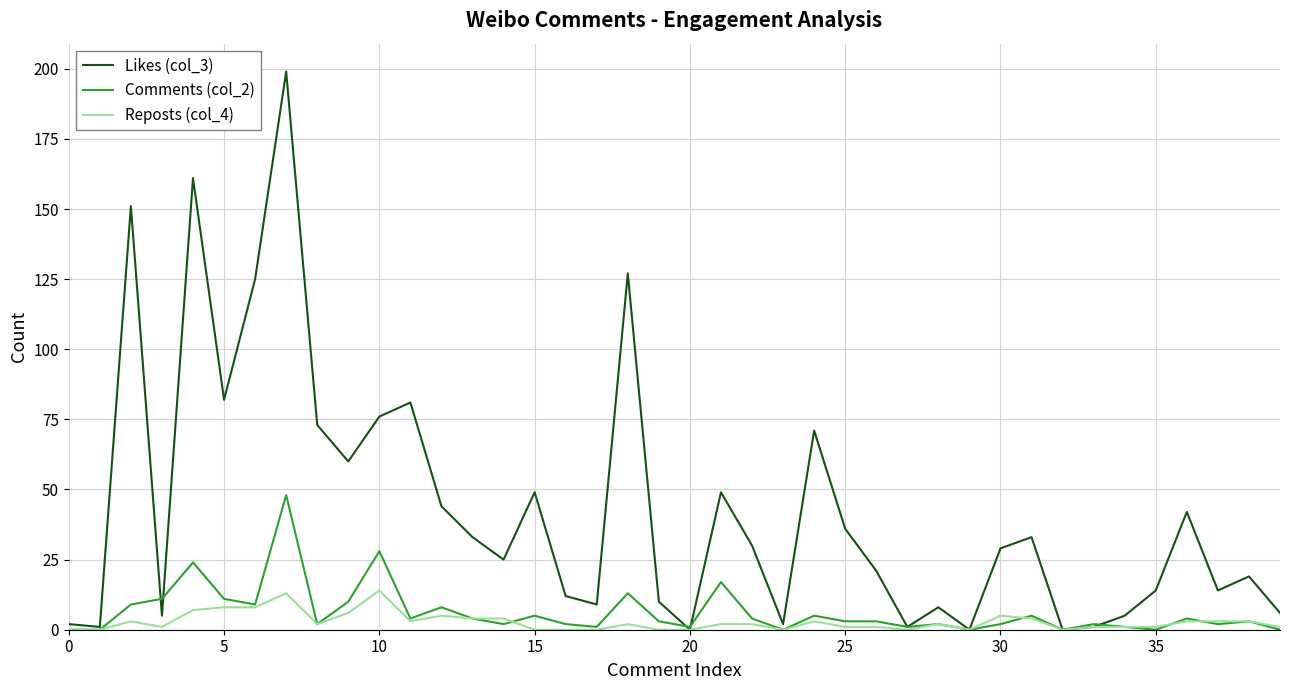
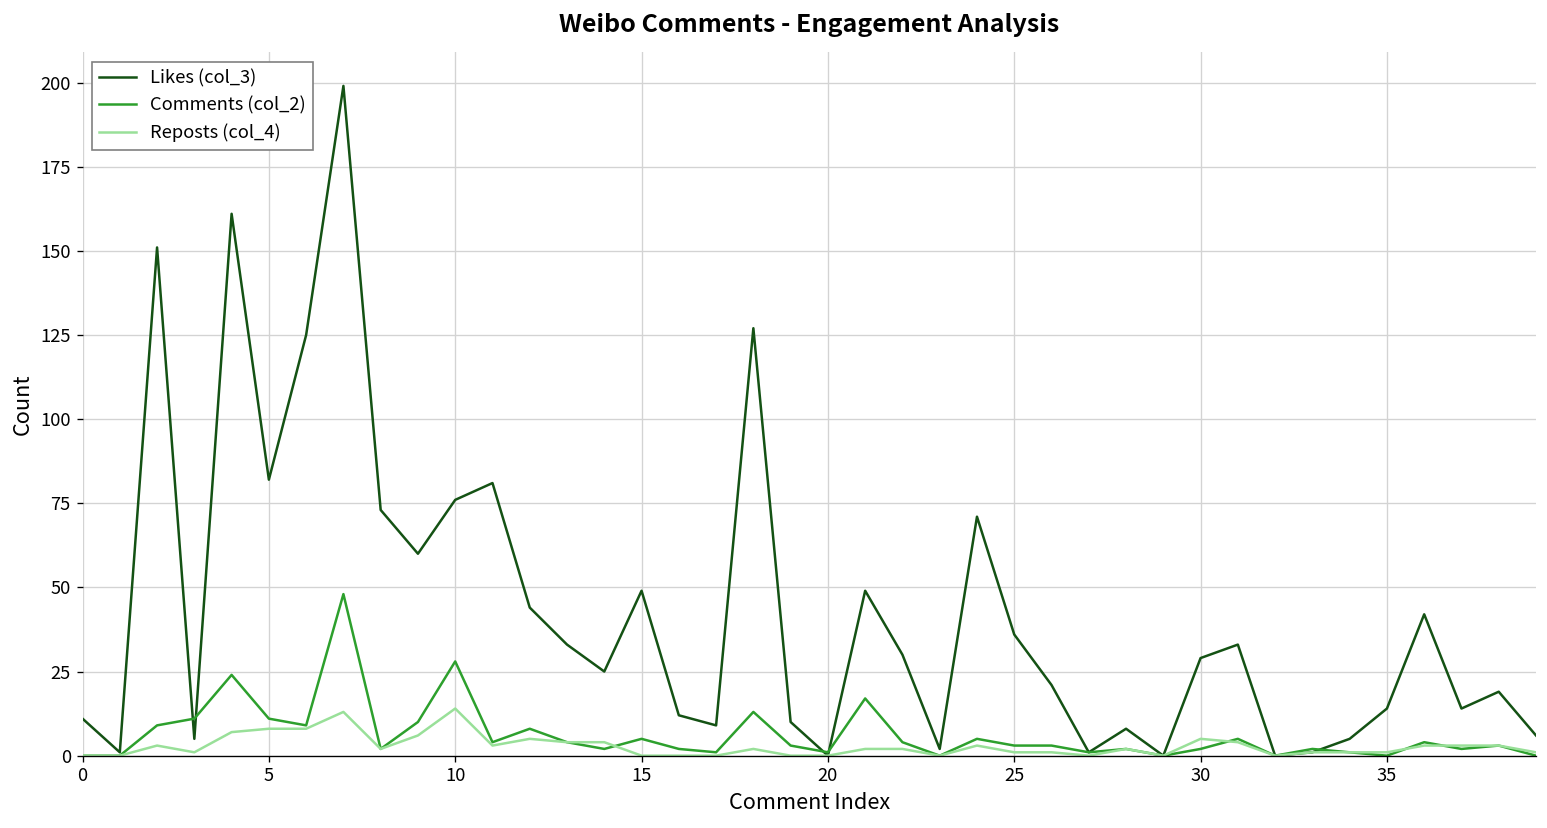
  {
    "Likes (col_3)": {
-     "0": 2
+     "0": 11
    }
  }
